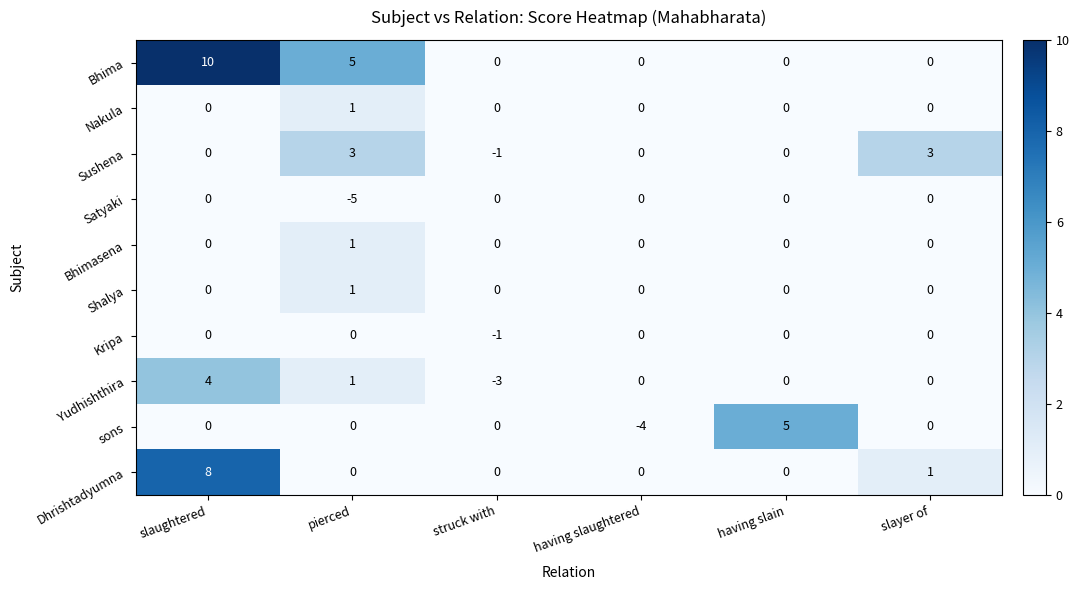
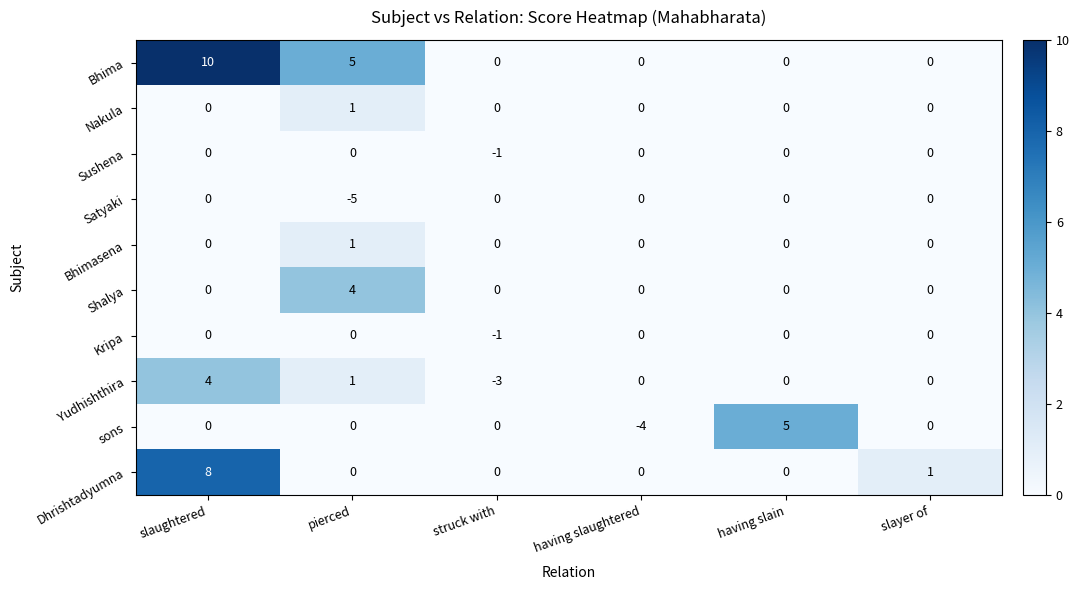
  {
    "Bhima": {
      "slaughtered": 10,
      "pierced": 5,
      "struck with": 0,
      "having slaughtered": 0,
      "having slain": 0,
      "slayer of": 0
    },
    "Nakula": {
      "slaughtered": 0,
      "pierced": 1,
      "struck with": 0,
      "having slaughtered": 0,
      "having slain": 0,
      "slayer of": 0
    },
    "Sushena": {
      "slaughtered": 0,
-     "pierced": 3,
+     "pierced": 0,
      "struck with": -1,
      "having slaughtered": 0,
      "having slain": 0,
-     "slayer of": 3
+     "slayer of": 0
    },
    "Satyaki": {
      "slaughtered": 0,
      "pierced": -5,
      "struck with": 0,
      "having slaughtered": 0,
      "having slain": 0,
      "slayer of": 0
    },
    "Bhimasena": {
      "slaughtered": 0,
      "pierced": 1,
      "struck with": 0,
      "having slaughtered": 0,
      "having slain": 0,
      "slayer of": 0
    },
    "Shalya": {
      "slaughtered": 0,
-     "pierced": 1,
+     "pierced": 4,
      "struck with": 0,
      "having slaughtered": 0,
      "having slain": 0,
      "slayer of": 0
    },
    "Kripa": {
      "slaughtered": 0,
      "pierced": 0,
      "struck with": -1,
      "having slaughtered": 0,
      "having slain": 0,
      "slayer of": 0
    },
    "Yudhishthira": {
      "slaughtered": 4,
      "pierced": 1,
      "struck with": -3,
      "having slaughtered": 0,
      "having slain": 0,
      "slayer of": 0
    },
    "sons": {
      "slaughtered": 0,
      "pierced": 0,
      "struck with": 0,
      "having slaughtered": -4,
      "having slain": 5,
      "slayer of": 0
    },
    "Dhrishtadyumna": {
      "slaughtered": 8,
      "pierced": 0,
      "struck with": 0,
      "having slaughtered": 0,
      "having slain": 0,
      "slayer of": 1
    }
  }
